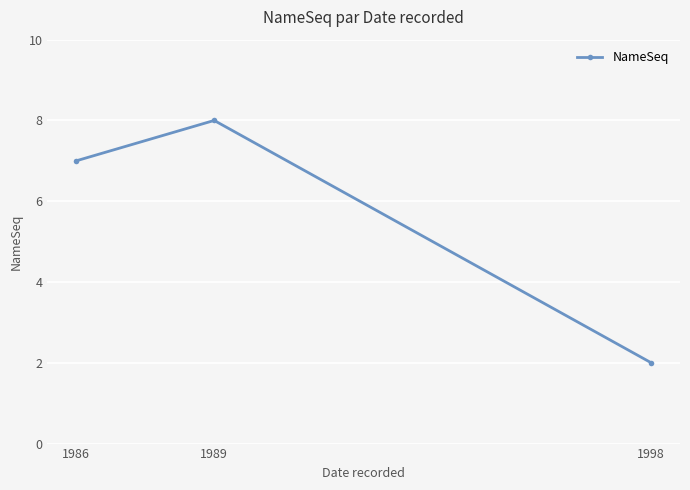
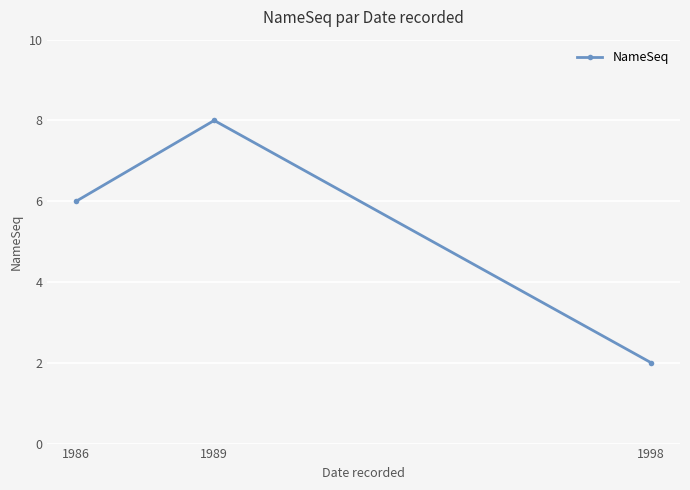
  {
-   "1986": 7,
+   "1986": 6,
    "1989": 8,
    "1998": 2
  }
